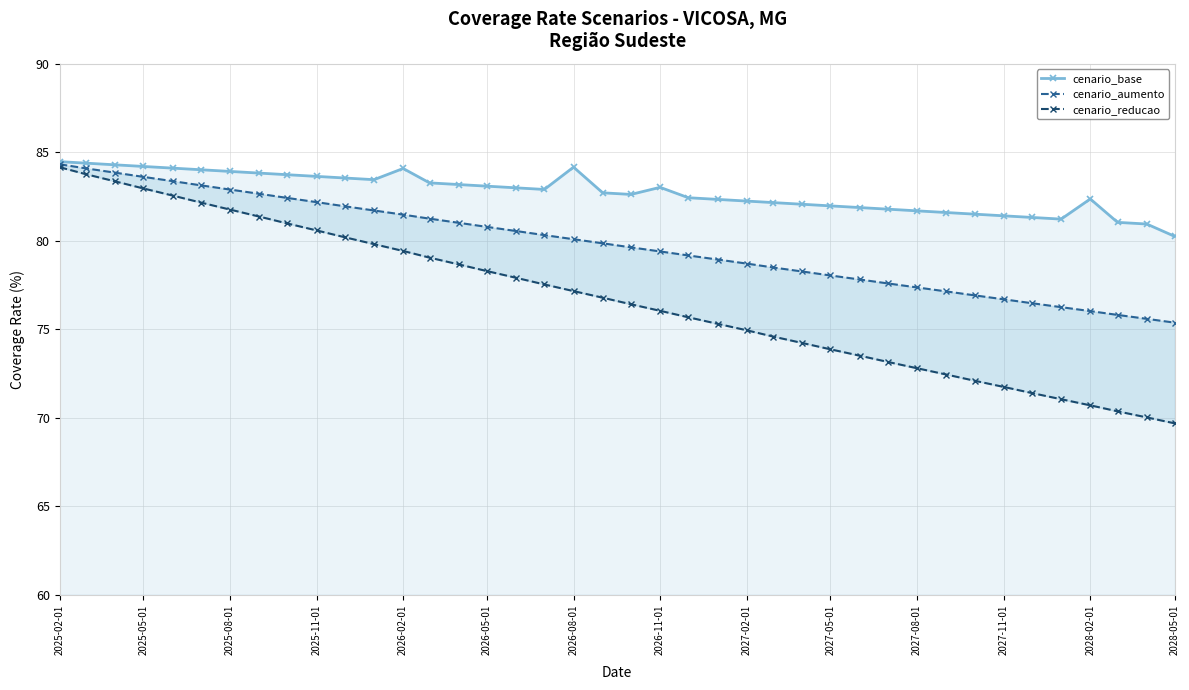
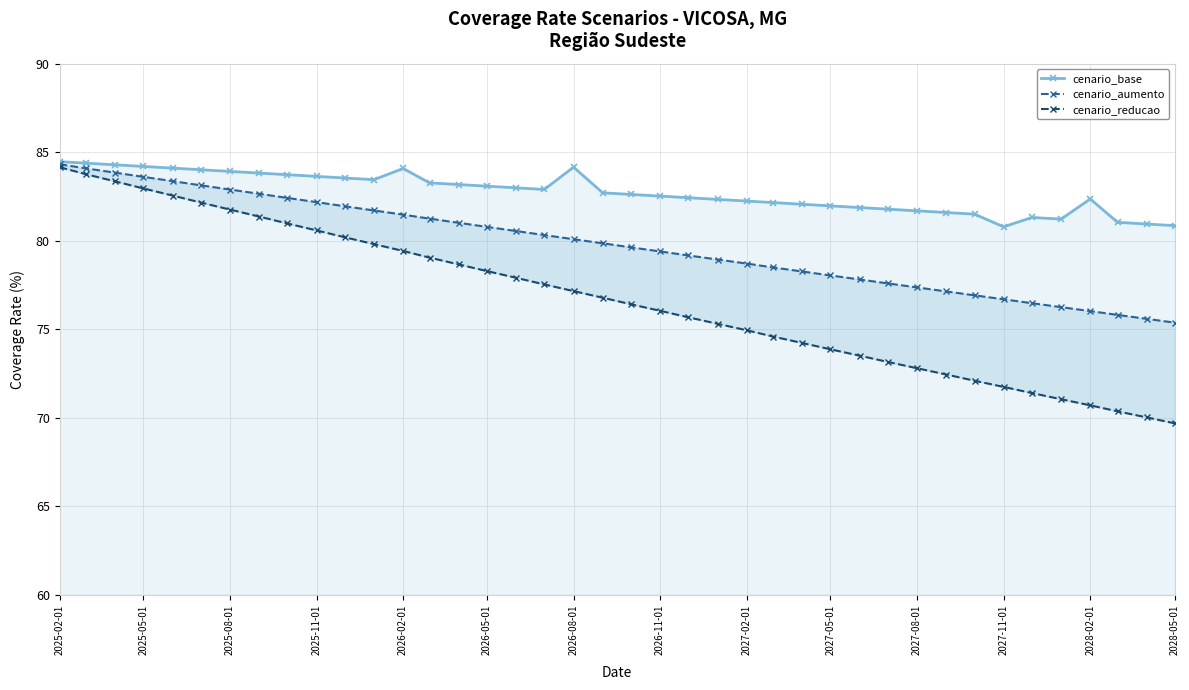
  {
    "cenario_base": {
      "2025-02-01": 84.5,
      "2025-05-01": 84.2,
      "2025-08-01": 83.9,
      "2025-11-01": 83.6,
      "2026-02-01": 84.1,
      "2026-05-01": 83.1,
      "2026-08-01": 84.2,
-     "2026-11-01": 83.0,
+     "2026-11-01": 82.5,
      "2027-02-01": 82.2,
      "2027-05-01": 82.0,
      "2027-08-01": 81.7,
-     "2027-11-01": 81.4,
+     "2027-11-01": 80.8,
      "2028-02-01": 82.4,
-     "2028-05-01": 80.2
+     "2028-05-01": 80.9
    }
  }
